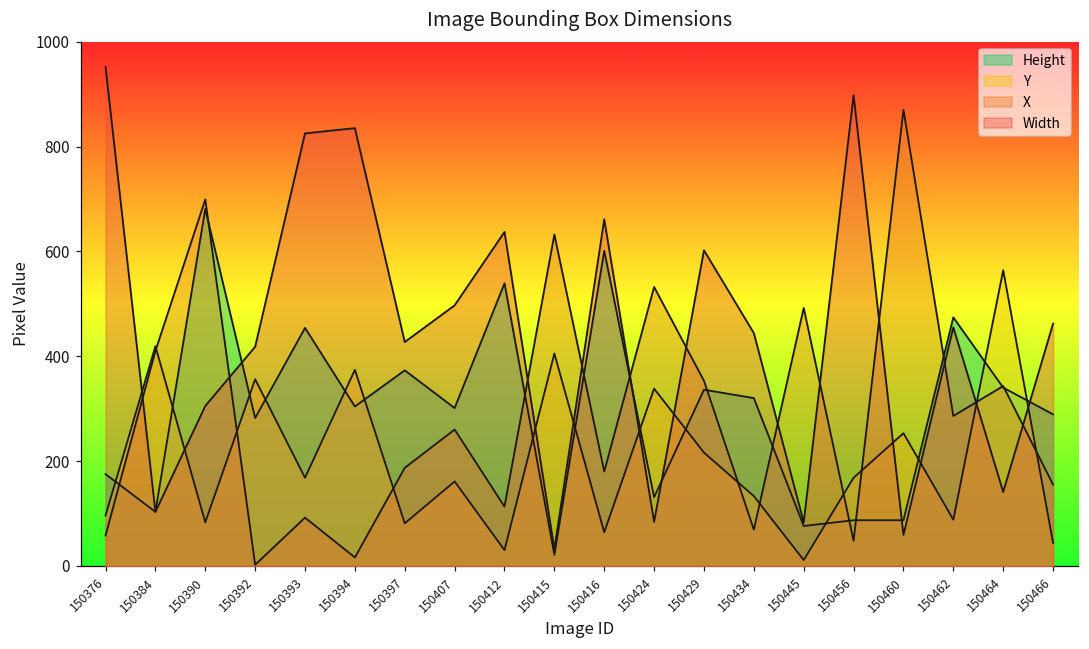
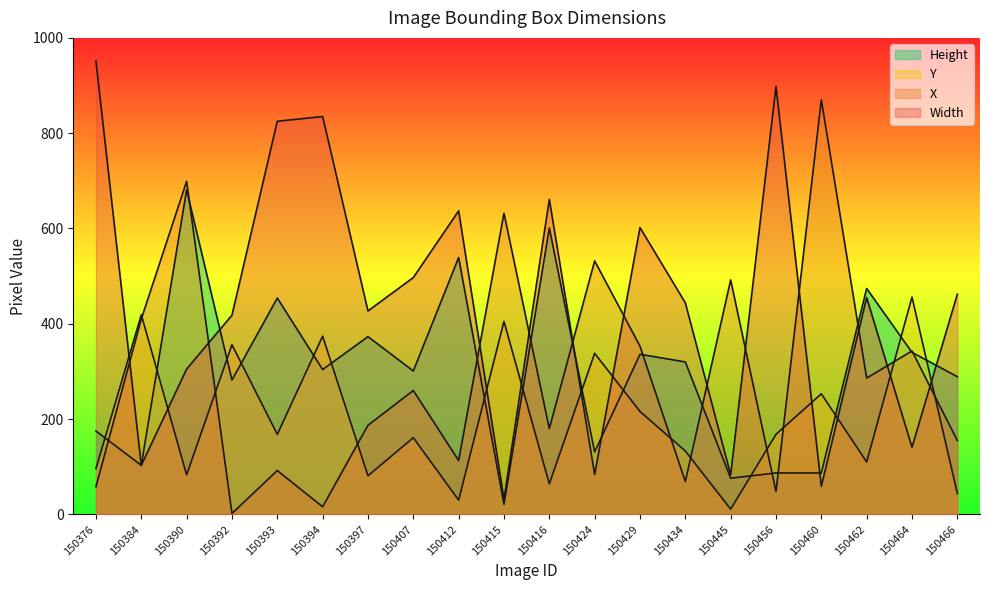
  {
    "Height": {
      "150376": 180,
      "150390": 680,
      "150392": 280,
      "150393": 450,
      "150394": 300,
      "150397": 370,
      "150407": 300,
      "150412": 540,
      "150415": 20,
      "150416": 600,
      "150424": 130,
      "150429": 340,
      "150434": 320,
      "150445": 80,
      "150456": 90,
      "150460": 90,
      "150462": 470,
      "150466": 290
    },
    "Y": {
      "150376": 100,
      "150384": 420,
      "150390": 80,
      "150392": 360,
      "150393": 170,
      "150394": 370,
      "150397": 80,
      "150407": 160,
      "150412": 30,
      "150415": 410,
      "150416": 60,
      "150424": 340,
      "150429": 220,
      "150434": 130,
      "150445": 10,
      "150456": 170,
      "150460": 250,
-     "150462": 90,
-     "150464": 560,
+     "150462": 110,
+     "150464": 460,
      "150466": 40
    }
  }
